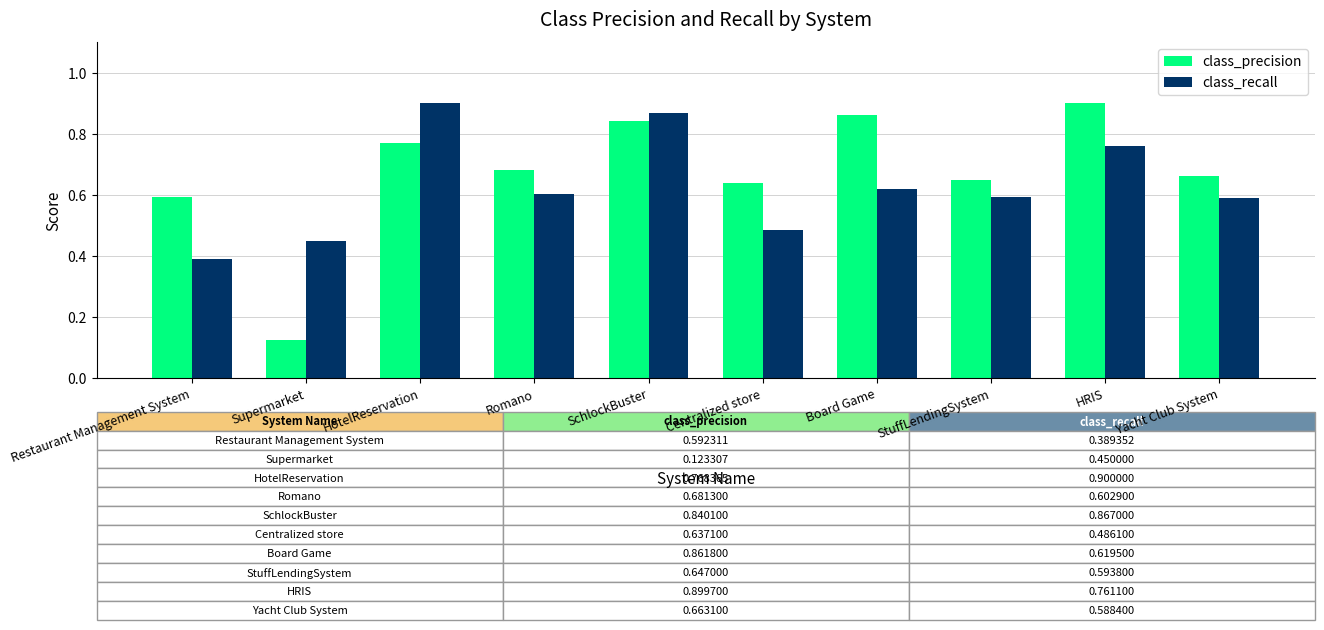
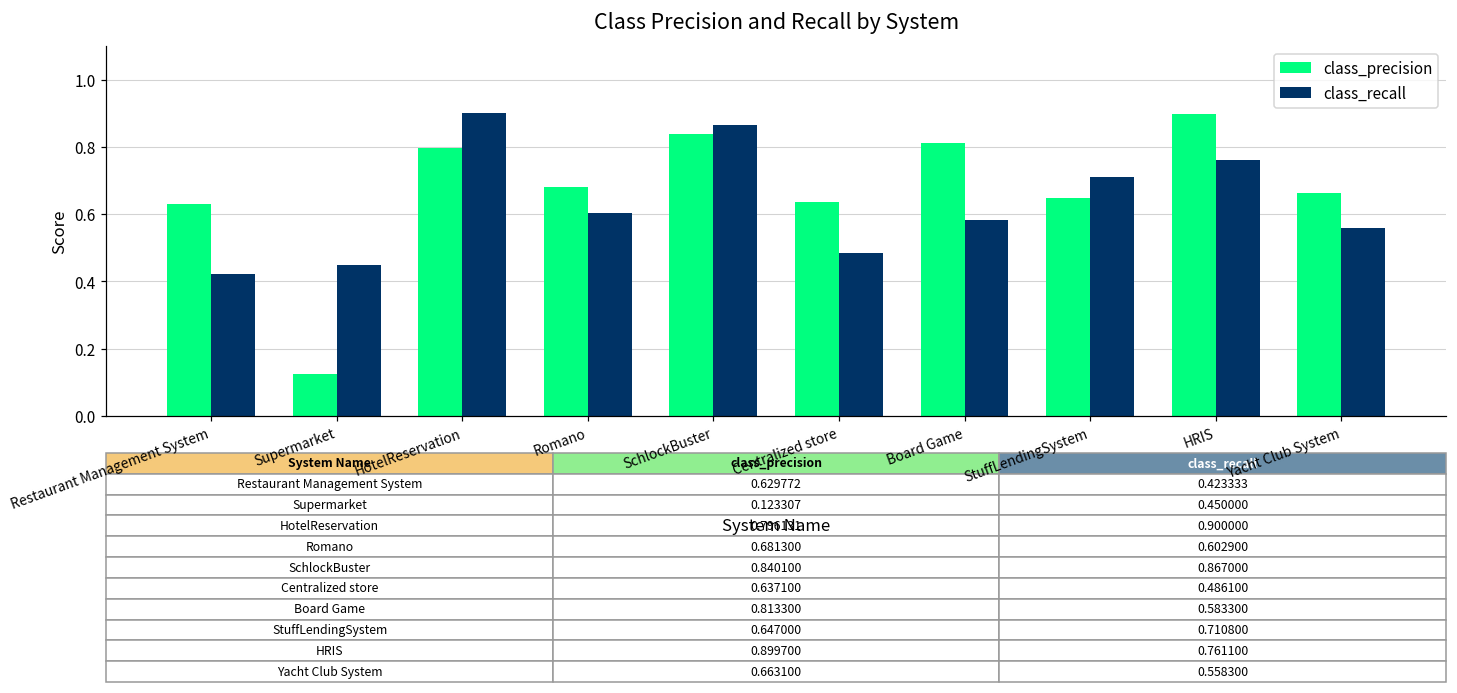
  {
    "class_precision": {
-     "Restaurant Management System": 0.592311,
-     "HotelReservation": 0.768365,
-     "Board Game": 0.861800
+     "Restaurant Management System": 0.629772,
+     "HotelReservation": 0.796131,
+     "Board Game": 0.813300
    },
    "class_recall": {
-     "Restaurant Management System": 0.389352,
-     "Board Game": 0.619500,
-     "StuffLendingSystem": 0.593800,
-     "Yacht Club System": 0.588400
+     "Restaurant Management System": 0.423333,
+     "Board Game": 0.583300,
+     "StuffLendingSystem": 0.710800,
+     "Yacht Club System": 0.558300
    }
  }
